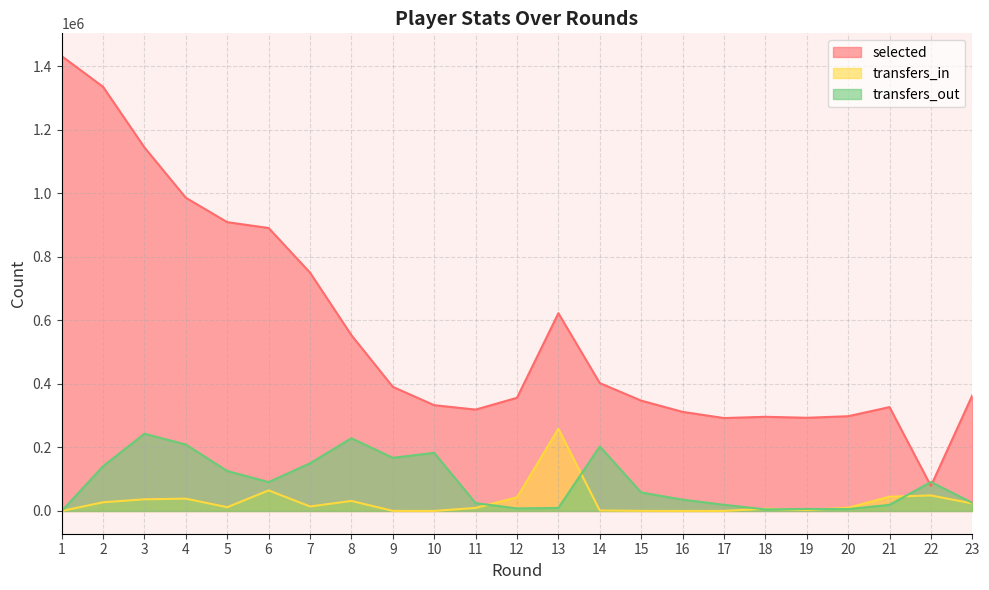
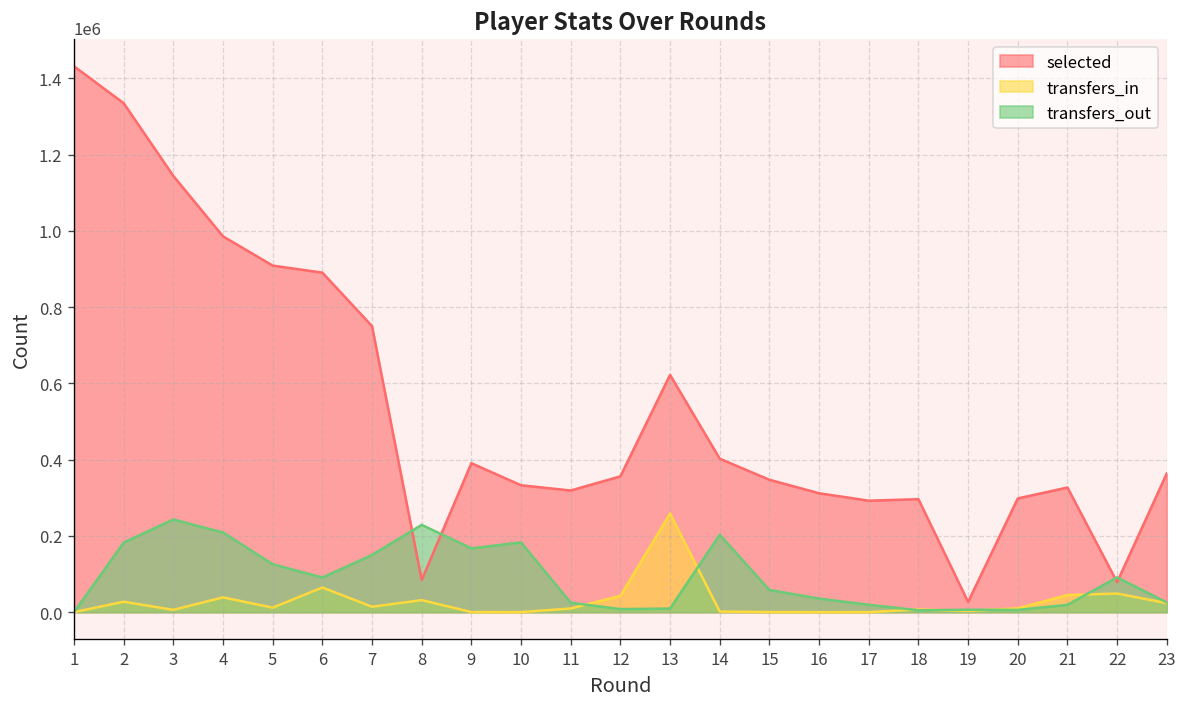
  {
    "selected": {
      "1": 1430000,
      "2": 1340000,
      "3": 1140000,
      "4": 990000,
      "5": 910000,
      "6": 890000,
      "7": 750000,
-     "8": 550000,
+     "8": 80000,
      "9": 390000,
      "10": 330000,
      "11": 320000,
      "12": 360000,
      "13": 620000,
      "14": 400000,
      "15": 350000,
      "16": 310000,
      "17": 290000,
      "18": 300000,
-     "19": 290000,
+     "19": 30000,
      "20": 300000,
      "21": 330000,
      "22": 80000,
      "23": 360000
    },
    "transfers_in": {
      "2": 30000,
-     "3": 40000,
+     "3": 10000,
      "4": 40000,
      "5": 10000,
      "6": 60000,
      "7": 10000,
      "8": 30000,
      "9": 0,
      "10": 0,
      "11": 10000,
      "12": 40000,
      "13": 260000,
      "14": 0,
      "15": 0,
      "16": 0,
      "17": 0,
      "21": 40000,
      "22": 50000
    },
    "transfers_out": {
-     "2": 140000,
+     "2": 180000,
      "3": 240000,
      "4": 210000,
      "5": 130000,
      "6": 90000,
      "7": 150000,
      "8": 230000,
      "9": 170000,
      "10": 180000,
      "11": 20000,
      "12": 10000,
      "13": 10000,
      "14": 200000,
      "15": 60000,
      "16": 40000,
      "17": 20000,
      "21": 20000,
      "22": 90000
    }
  }
